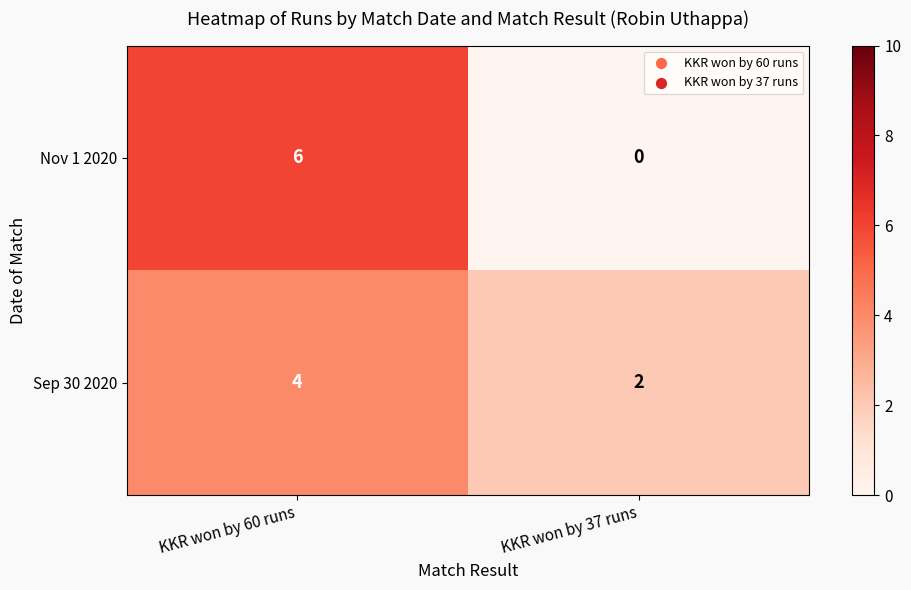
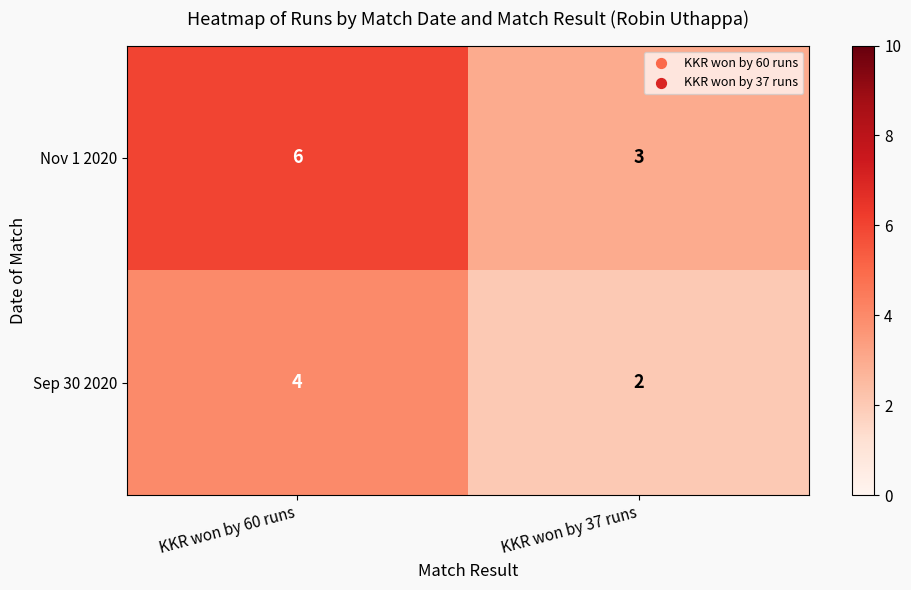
  {
    "Nov 1 2020": {
      "KKR won by 60 runs": 6,
-     "KKR won by 37 runs": 0
+     "KKR won by 37 runs": 3
    },
    "Sep 30 2020": {
      "KKR won by 60 runs": 4,
      "KKR won by 37 runs": 2
    }
  }
